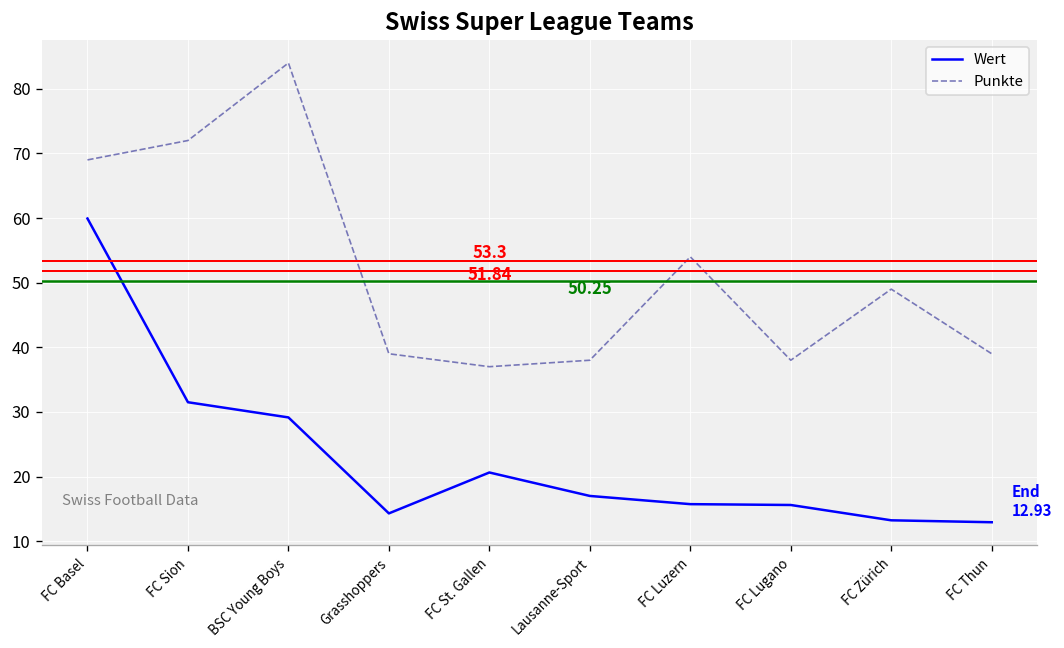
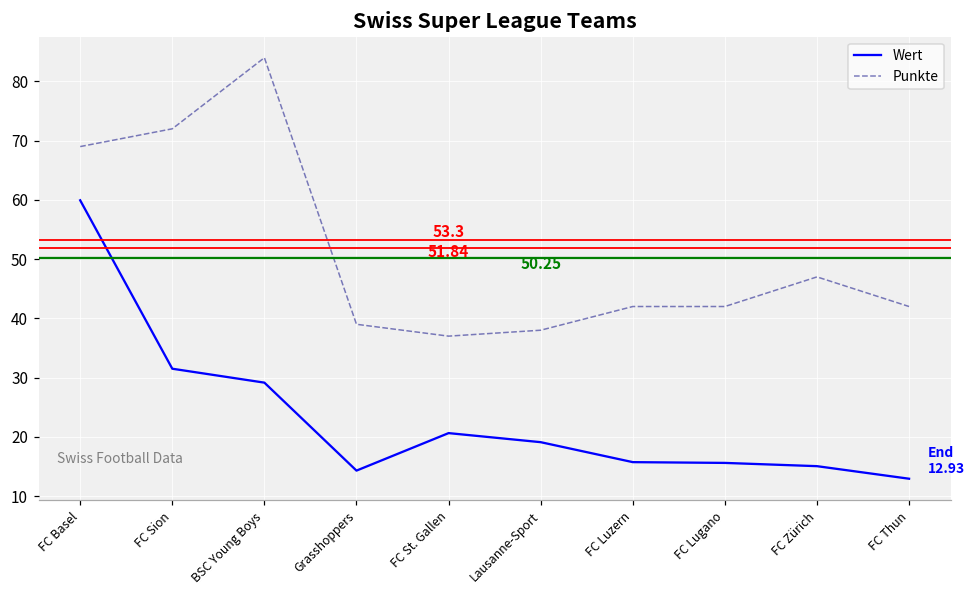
  {
    "Wert": {
      "FC Basel": 60,
      "FC Sion": 32,
      "BSC Young Boys": 29,
      "Grasshoppers": 14,
      "FC St. Gallen": 21,
-     "Lausanne-Sport": 17,
+     "Lausanne-Sport": 19,
      "FC Luzern": 16,
      "FC Lugano": 16,
-     "FC Zürich": 13
+     "FC Zürich": 15
    },
    "Punkte": {
      "FC Basel": 69,
      "FC Sion": 72,
      "BSC Young Boys": 84,
      "Grasshoppers": 39,
      "FC St. Gallen": 37,
      "Lausanne-Sport": 38,
-     "FC Luzern": 54,
-     "FC Lugano": 38,
-     "FC Zürich": 49,
-     "FC Thun": 39
+     "FC Luzern": 42,
+     "FC Lugano": 42,
+     "FC Zürich": 47,
+     "FC Thun": 42
    }
  }
